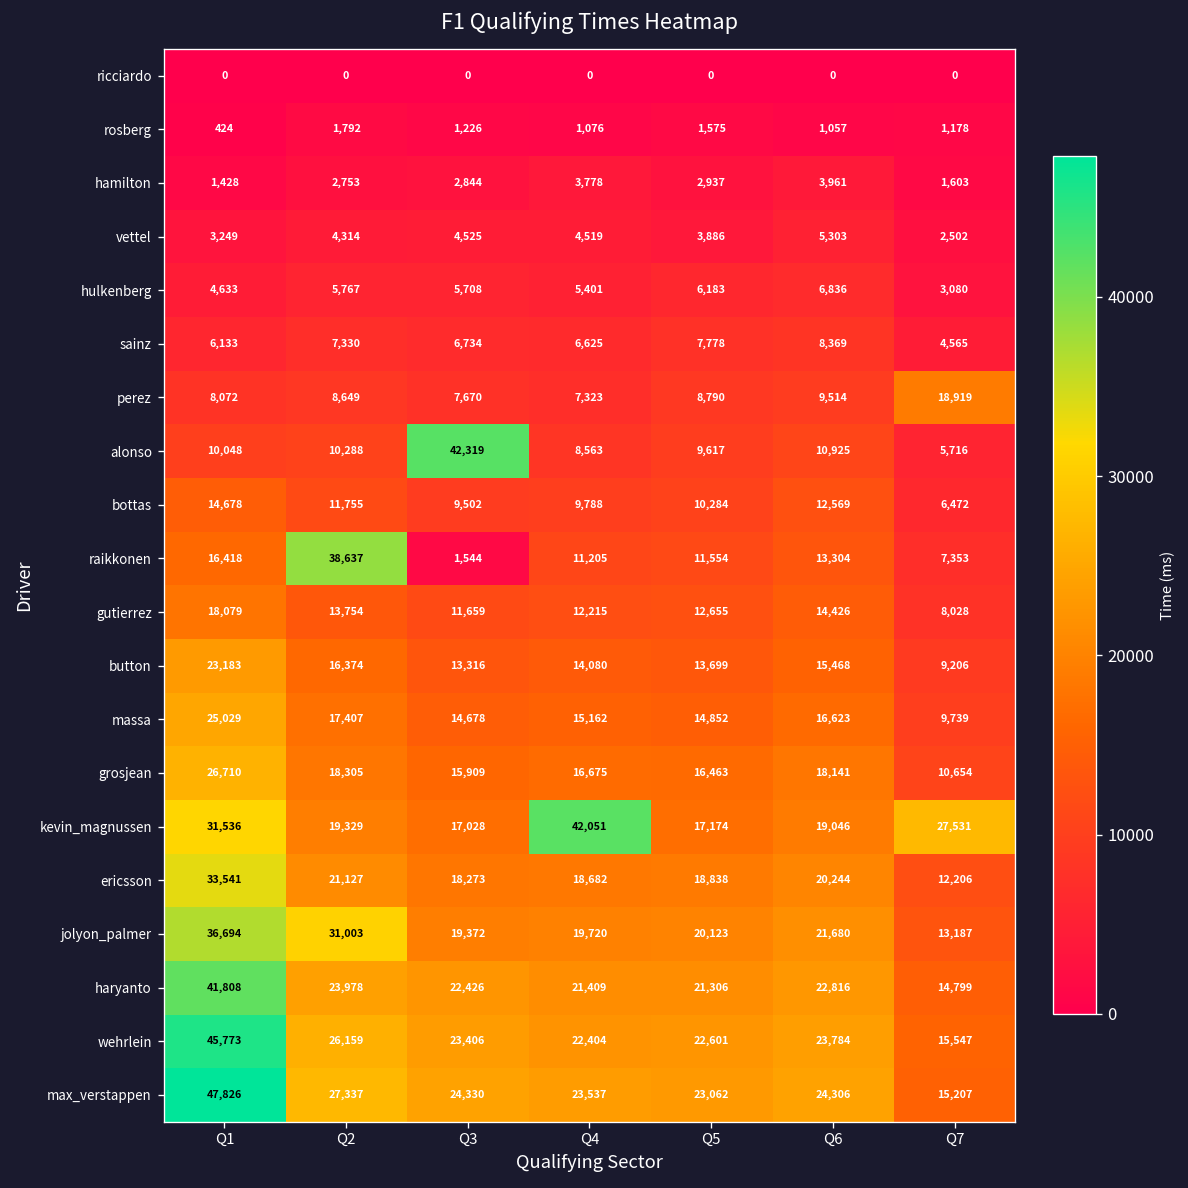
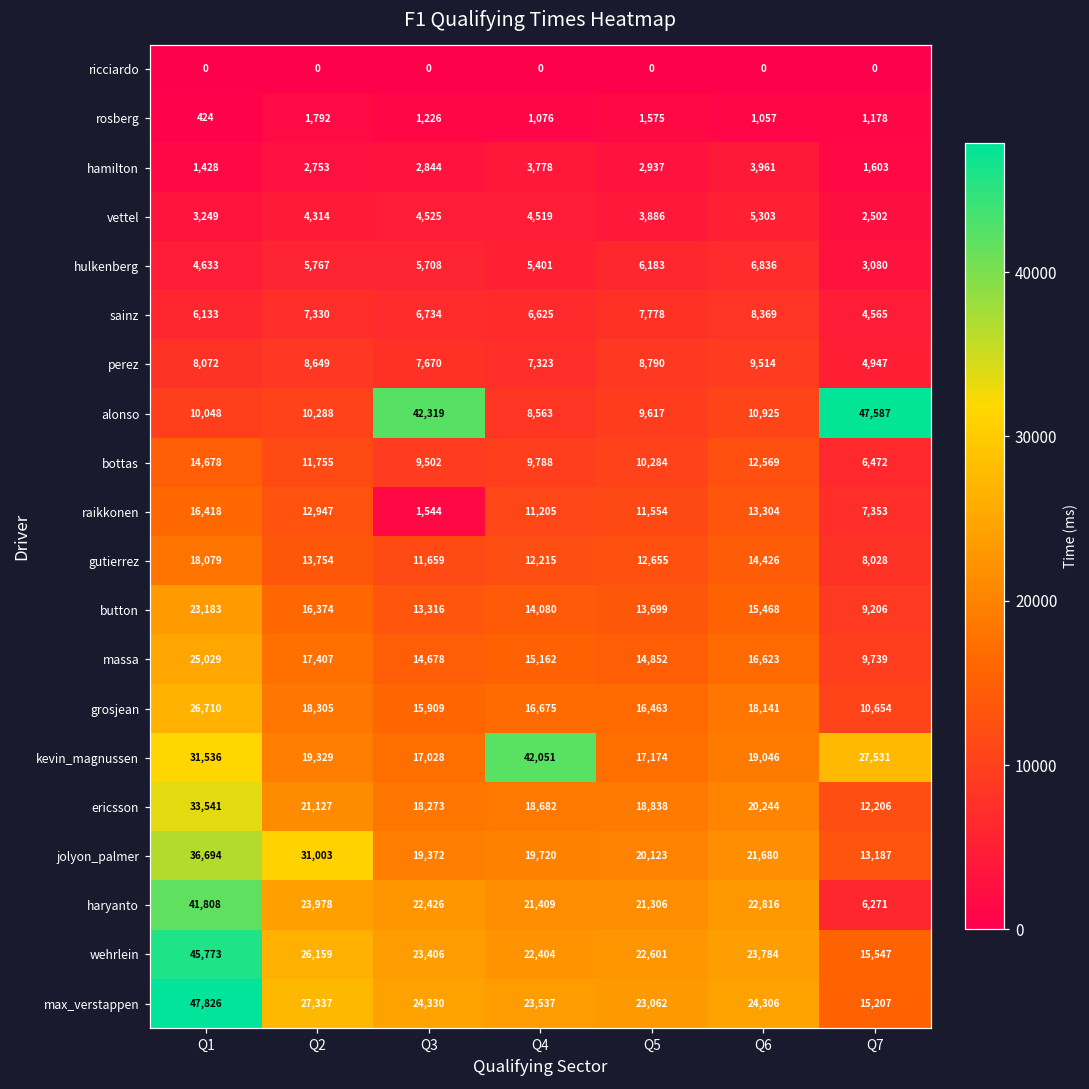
  {
    "ricciardo": {
      "Q1": "0",
      "Q2": "0",
      "Q3": "0",
      "Q4": "0",
      "Q5": "0",
      "Q6": "0",
      "Q7": "0"
    },
    "rosberg": {
      "Q1": "424",
      "Q2": "1,792",
      "Q3": "1,226",
      "Q4": "1,076",
      "Q5": "1,575",
      "Q6": "1,057",
      "Q7": "1,178"
    },
    "hamilton": {
      "Q1": "1,428",
      "Q2": "2,753",
      "Q3": "2,844",
      "Q4": "3,778",
      "Q5": "2,937",
      "Q6": "3,961",
      "Q7": "1,603"
    },
    "vettel": {
      "Q1": "3,249",
      "Q2": "4,314",
      "Q3": "4,525",
      "Q4": "4,519",
      "Q5": "3,886",
      "Q6": "5,303",
      "Q7": "2,502"
    },
    "hulkenberg": {
      "Q1": "4,633",
      "Q2": "5,767",
      "Q3": "5,708",
      "Q4": "5,401",
      "Q5": "6,183",
      "Q6": "6,836",
      "Q7": "3,080"
    },
    "sainz": {
      "Q1": "6,133",
      "Q2": "7,330",
      "Q3": "6,734",
      "Q4": "6,625",
      "Q5": "7,778",
      "Q6": "8,369",
      "Q7": "4,565"
    },
    "perez": {
      "Q1": "8,072",
      "Q2": "8,649",
      "Q3": "7,670",
      "Q4": "7,323",
      "Q5": "8,790",
      "Q6": "9,514",
-     "Q7": "18,919"
+     "Q7": "4,947"
    },
    "alonso": {
      "Q1": "10,048",
      "Q2": "10,288",
      "Q3": "42,319",
      "Q4": "8,563",
      "Q5": "9,617",
      "Q6": "10,925",
-     "Q7": "5,716"
+     "Q7": "47,587"
    },
    "bottas": {
      "Q1": "14,678",
      "Q2": "11,755",
      "Q3": "9,502",
      "Q4": "9,788",
      "Q5": "10,284",
      "Q6": "12,569",
      "Q7": "6,472"
    },
    "raikkonen": {
      "Q1": "16,418",
-     "Q2": "38,637",
+     "Q2": "12,947",
      "Q3": "1,544",
      "Q4": "11,205",
      "Q5": "11,554",
      "Q6": "13,304",
      "Q7": "7,353"
    },
    "gutierrez": {
      "Q1": "18,079",
      "Q2": "13,754",
      "Q3": "11,659",
      "Q4": "12,215",
      "Q5": "12,655",
      "Q6": "14,426",
      "Q7": "8,028"
    },
    "button": {
      "Q1": "23,183",
      "Q2": "16,374",
      "Q3": "13,316",
      "Q4": "14,080",
      "Q5": "13,699",
      "Q6": "15,468",
      "Q7": "9,206"
    },
    "massa": {
      "Q1": "25,029",
      "Q2": "17,407",
      "Q3": "14,678",
      "Q4": "15,162",
      "Q5": "14,852",
      "Q6": "16,623",
      "Q7": "9,739"
    },
    "grosjean": {
      "Q1": "26,710",
      "Q2": "18,305",
      "Q3": "15,909",
      "Q4": "16,675",
      "Q5": "16,463",
      "Q6": "18,141",
      "Q7": "10,654"
    },
    "kevin_magnussen": {
      "Q1": "31,536",
      "Q2": "19,329",
      "Q3": "17,028",
      "Q4": "42,051",
      "Q5": "17,174",
      "Q6": "19,046",
      "Q7": "27,531"
    },
    "ericsson": {
      "Q1": "33,541",
      "Q2": "21,127",
      "Q3": "18,273",
      "Q4": "18,682",
      "Q5": "18,838",
      "Q6": "20,244",
      "Q7": "12,206"
    },
    "jolyon_palmer": {
      "Q1": "36,694",
      "Q2": "31,003",
      "Q3": "19,372",
      "Q4": "19,720",
      "Q5": "20,123",
      "Q6": "21,680",
      "Q7": "13,187"
    },
    "haryanto": {
      "Q1": "41,808",
      "Q2": "23,978",
      "Q3": "22,426",
      "Q4": "21,409",
      "Q5": "21,306",
      "Q6": "22,816",
-     "Q7": "14,799"
+     "Q7": "6,271"
    },
    "wehrlein": {
      "Q1": "45,773",
      "Q2": "26,159",
      "Q3": "23,406",
      "Q4": "22,404",
      "Q5": "22,601",
      "Q6": "23,784",
      "Q7": "15,547"
    },
    "max_verstappen": {
      "Q1": "47,826",
      "Q2": "27,337",
      "Q3": "24,330",
      "Q4": "23,537",
      "Q5": "23,062",
      "Q6": "24,306",
      "Q7": "15,207"
    }
  }
